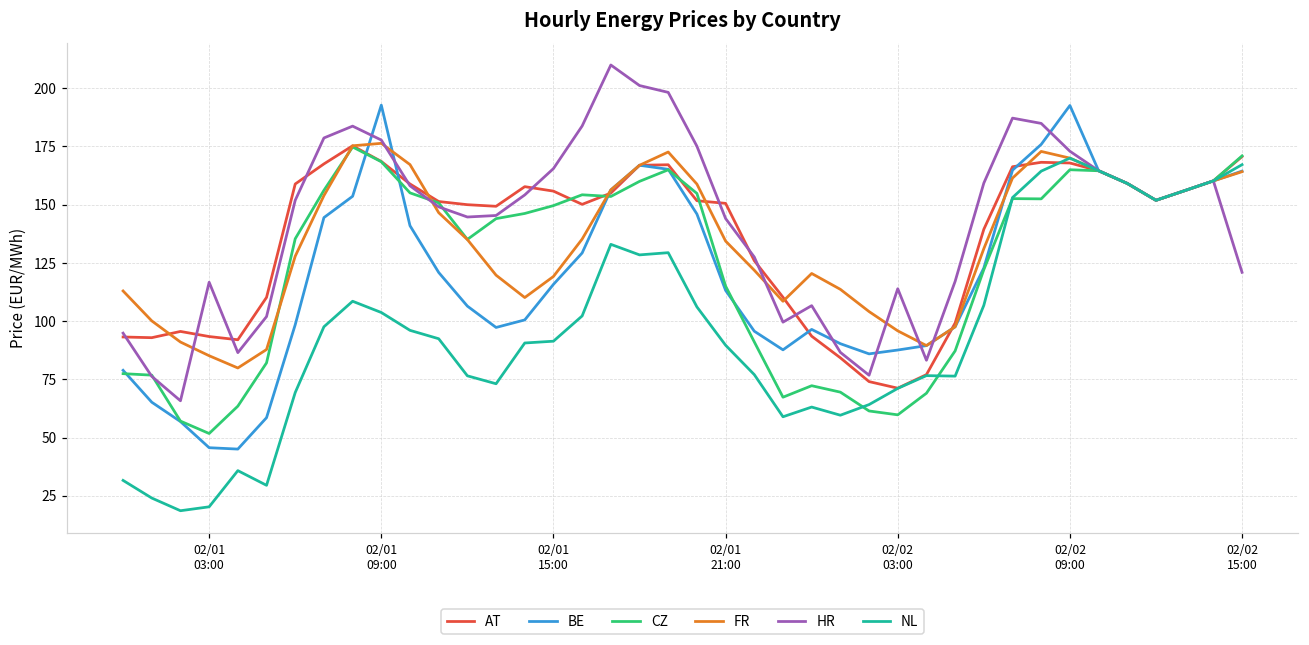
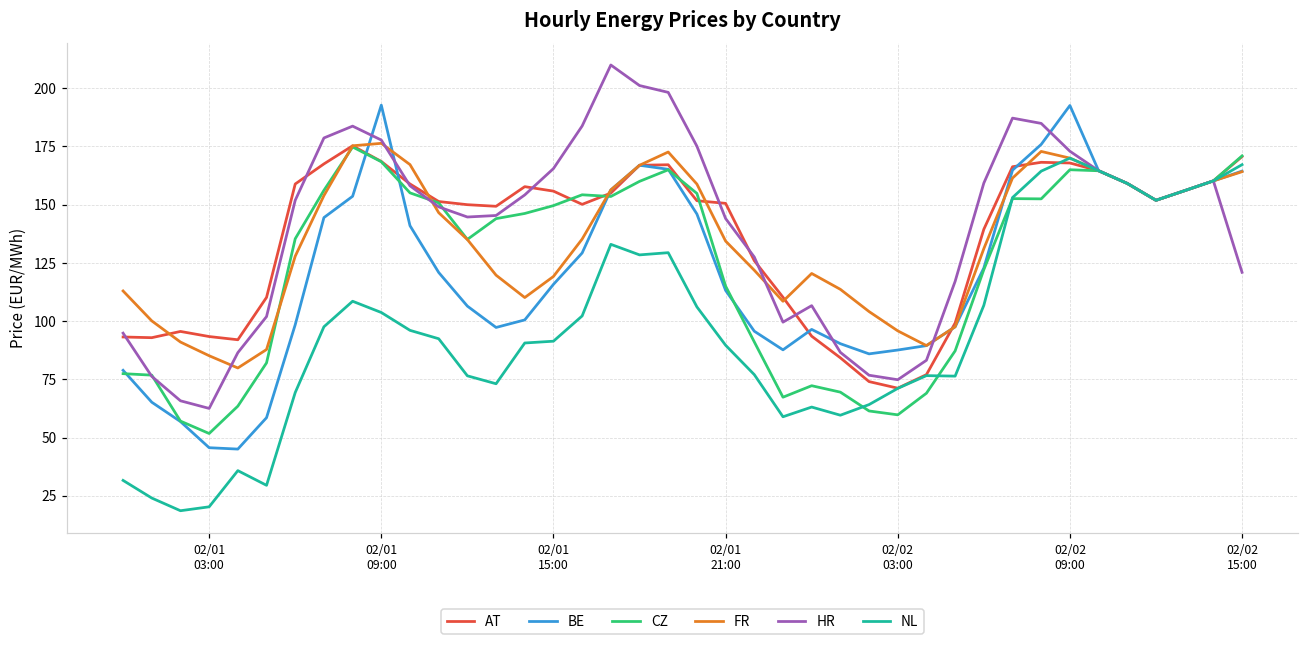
  {
    "BE": {
      "02/01 03:00": 46,
      "02/01 09:00": 193,
      "02/01 15:00": 116,
      "02/01 21:00": 113,
      "02/02 03:00": 88,
      "02/02 09:00": 193
    },
    "HR": {
-     "02/01 03:00": 117,
+     "02/01 03:00": 63,
      "02/01 09:00": 178,
      "02/01 15:00": 166,
      "02/01 21:00": 144,
-     "02/02 03:00": 114,
+     "02/02 03:00": 75,
      "02/02 09:00": 173,
      "02/02 15:00": 121
    }
  }
